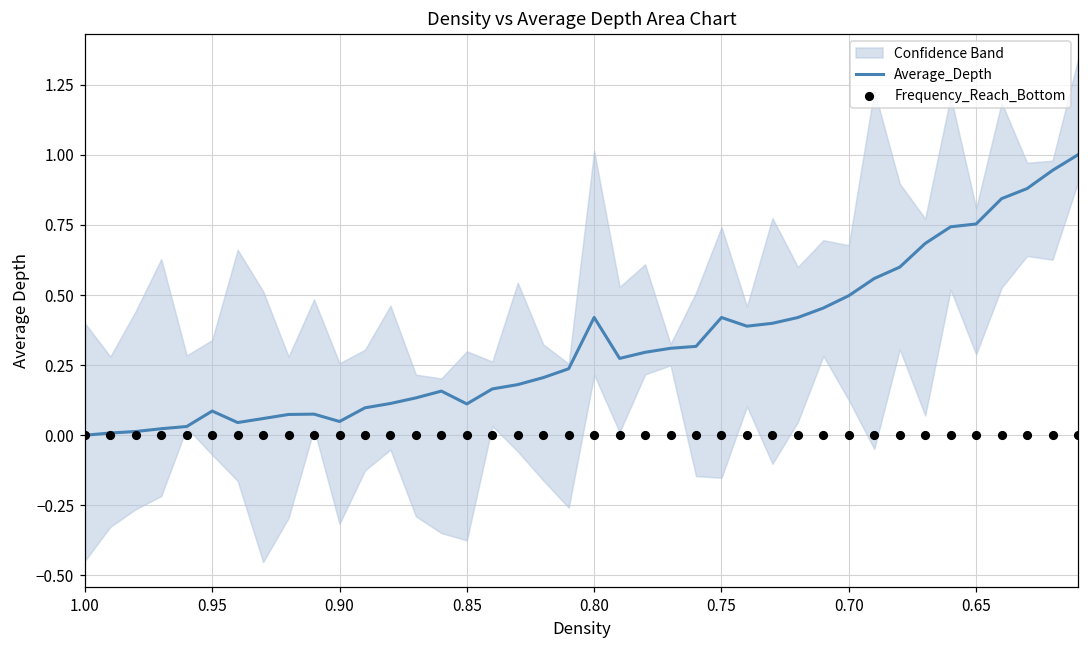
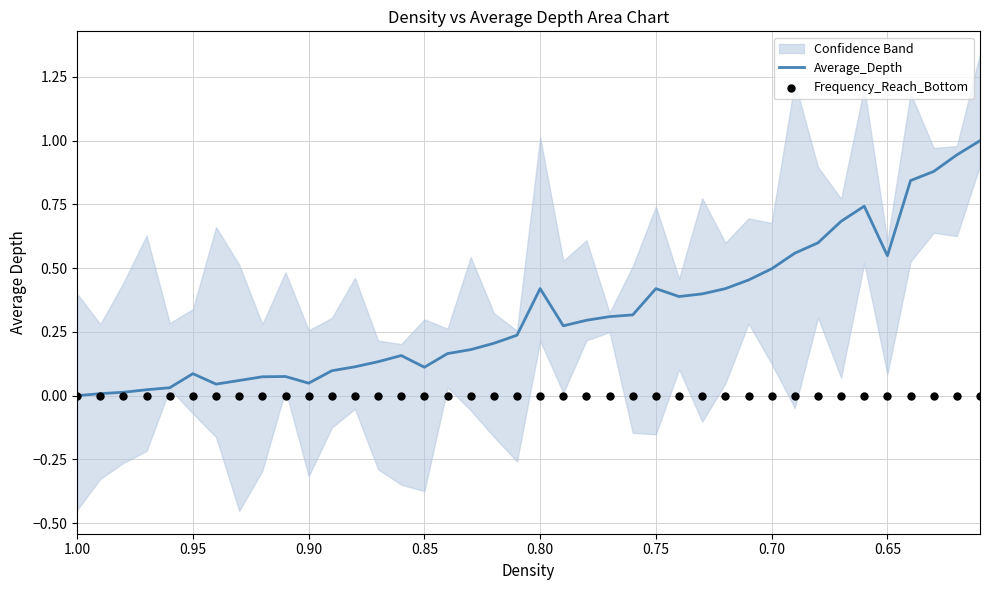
  {
    "Average_Depth": {
      "0.95": 0.09,
      "0.90": 0.05,
      "0.85": 0.11,
      "0.80": 0.42,
      "0.75": 0.42,
      "0.70": 0.50,
-     "0.65": 0.75
+     "0.65": 0.55
    }
  }
